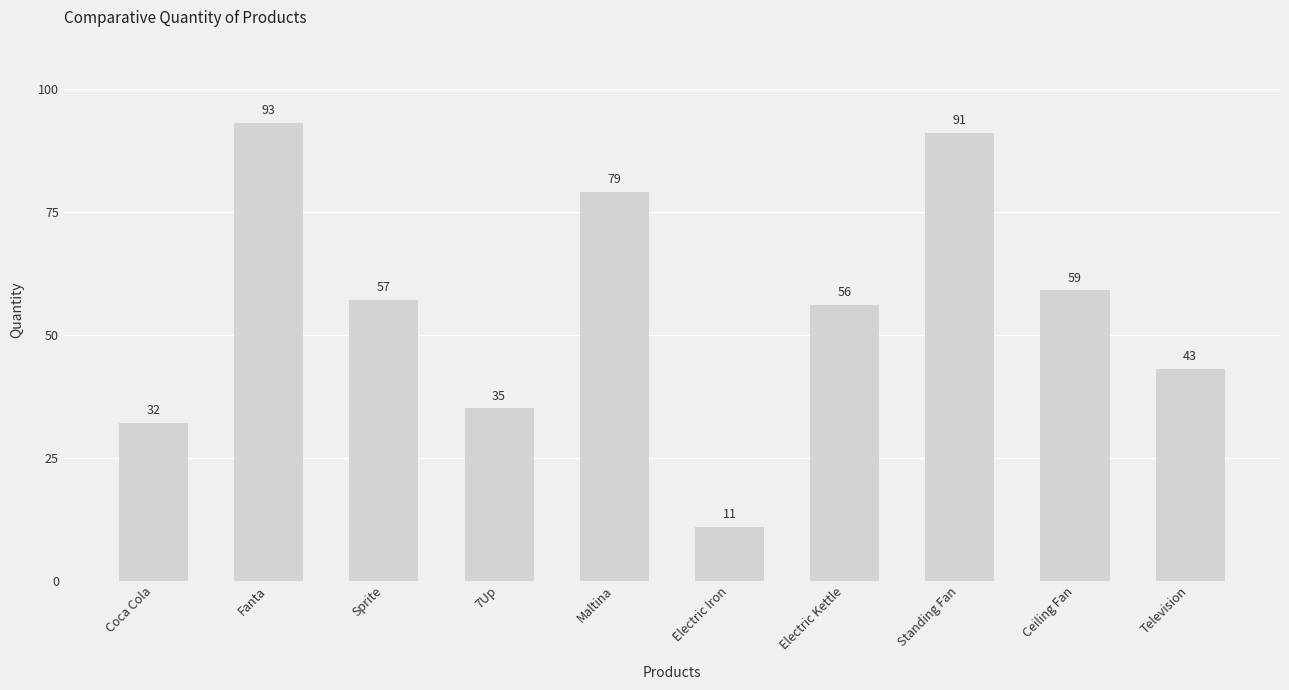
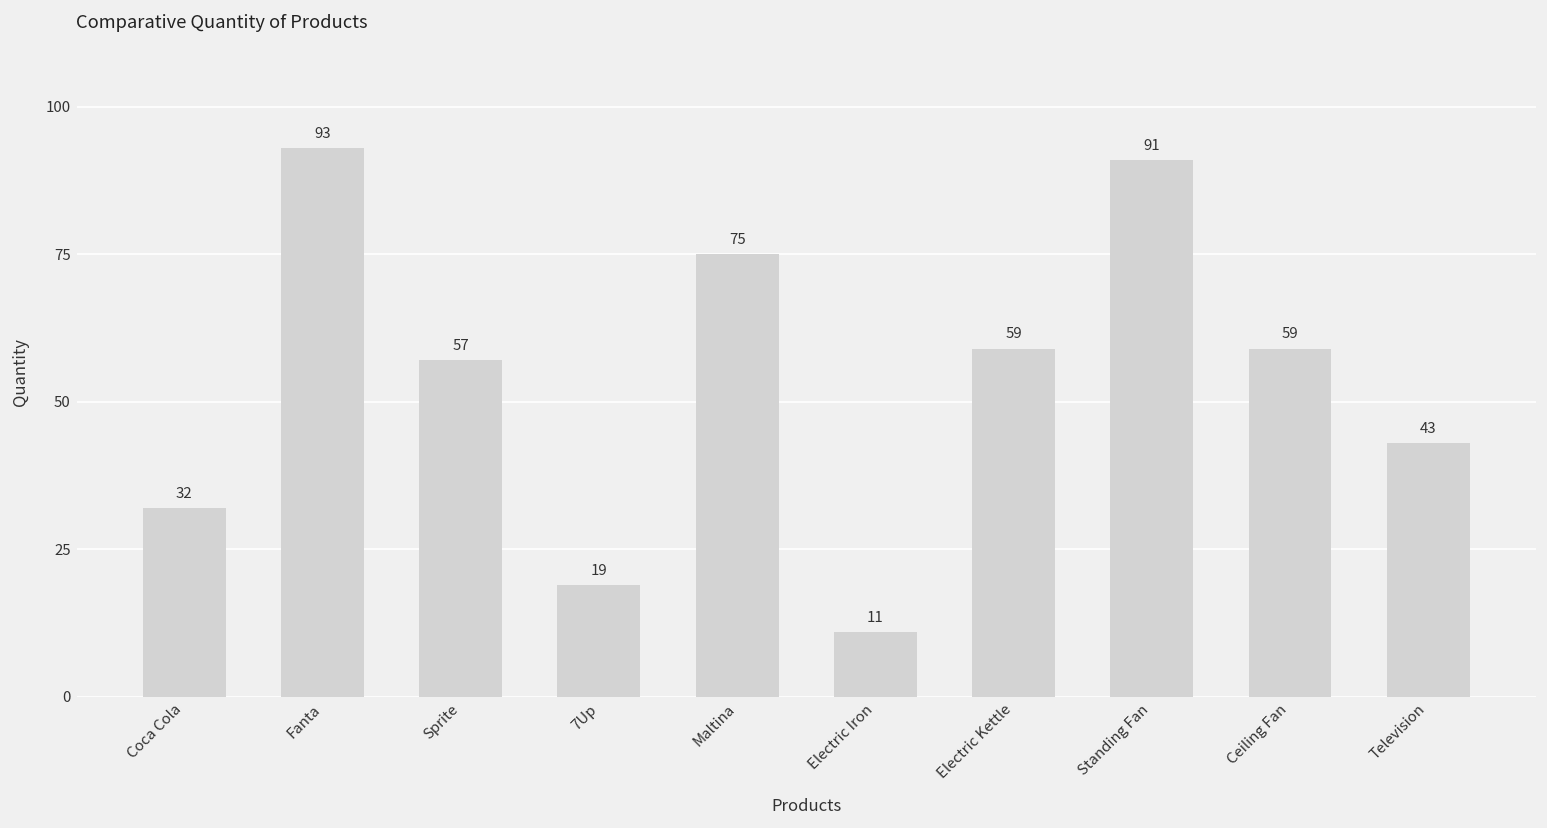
  {
    "Coca Cola": 32,
    "Fanta": 93,
    "Sprite": 57,
-   "7Up": 35,
-   "Maltina": 79,
+   "7Up": 19,
+   "Maltina": 75,
    "Electric Iron": 11,
-   "Electric Kettle": 56,
+   "Electric Kettle": 59,
    "Standing Fan": 91,
    "Ceiling Fan": 59,
    "Television": 43
  }
